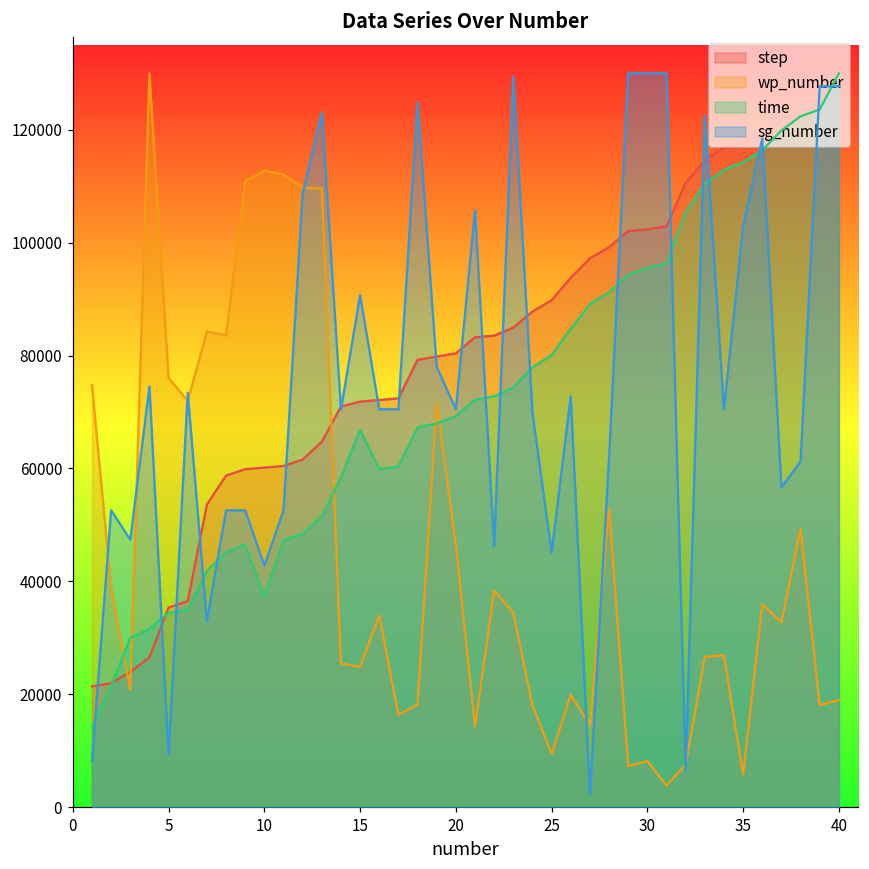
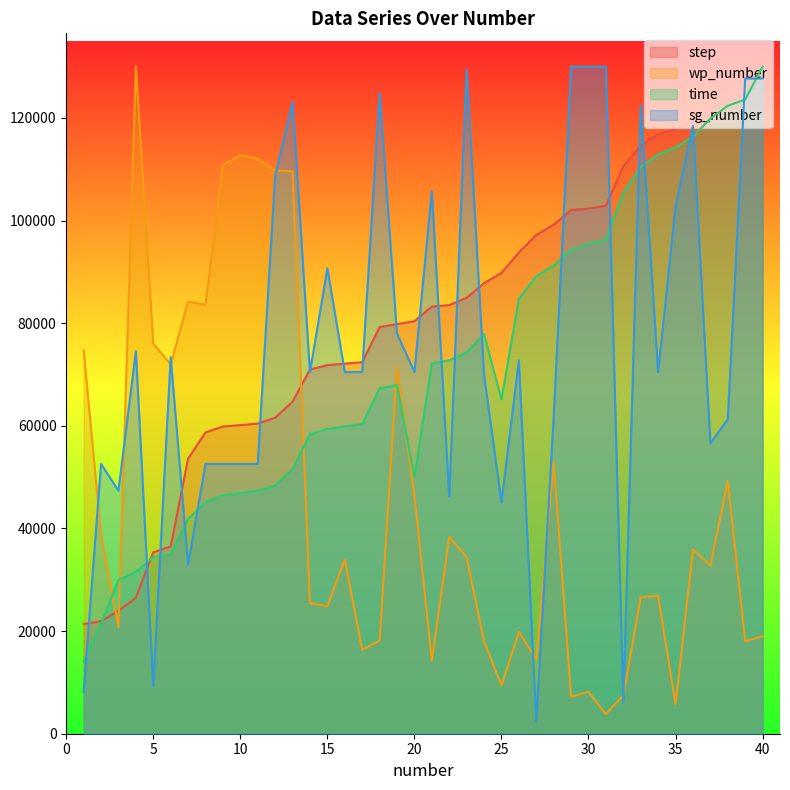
  {
    "time": {
      "5": 34000,
-     "10": 37000,
-     "15": 67000,
-     "20": 69000,
-     "25": 80000,
+     "10": 47000,
+     "15": 59000,
+     "20": 50000,
+     "25": 65000,
      "30": 96000,
      "35": 114000
    },
    "sg_number": {
      "5": 9000,
-     "10": 43000,
+     "10": 53000,
      "15": 91000,
      "20": 70000,
      "25": 45000,
      "30": 130000,
      "35": 103000
    }
  }
